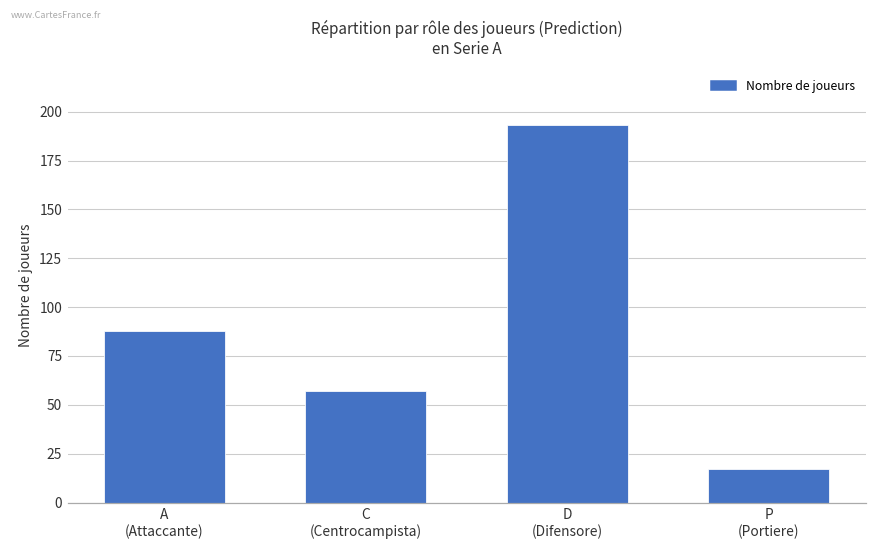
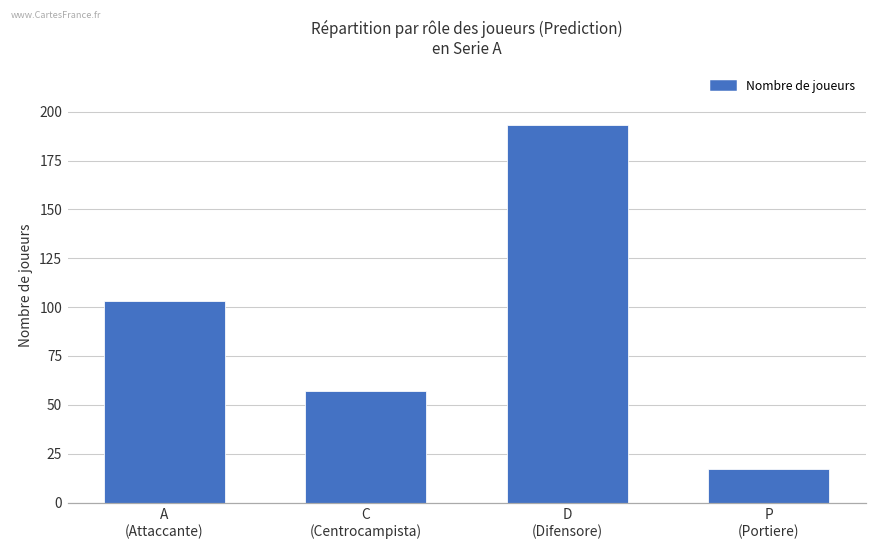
  {
-   "A (Attaccante)": 88,
+   "A (Attaccante)": 103,
    "C (Centrocampista)": 57,
    "D (Difensore)": 193,
    "P (Portiere)": 17
  }
